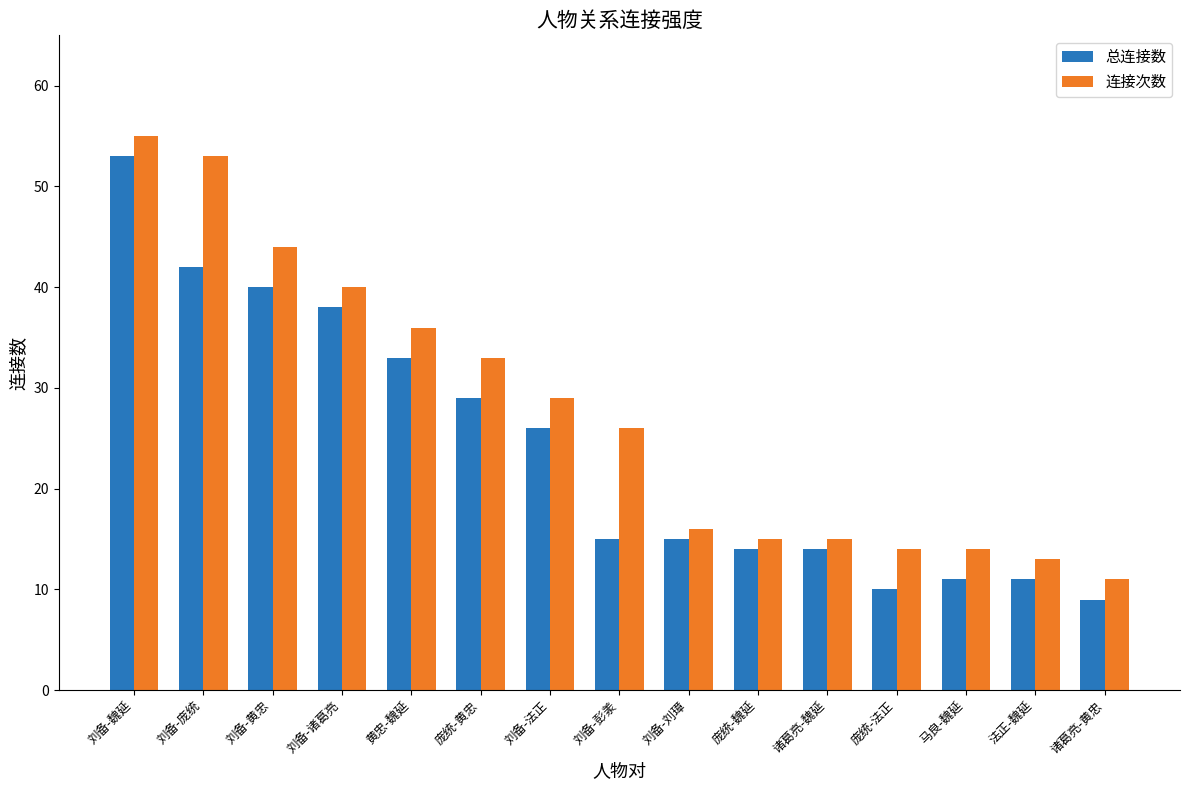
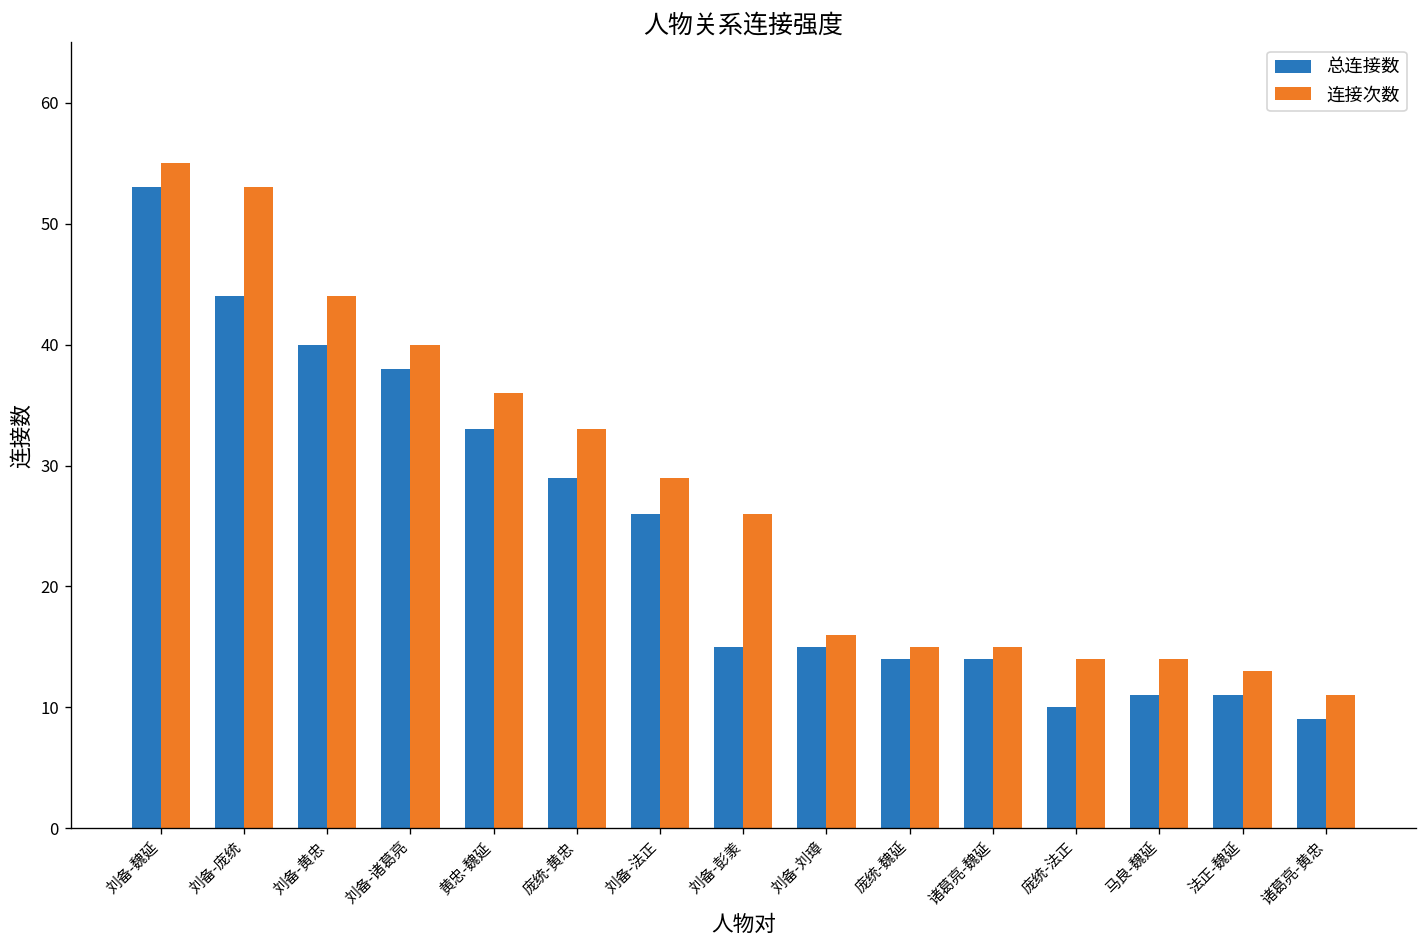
  {
    "总连接数": {
      "刘备-魏延": 53,
-     "刘备-庞统": 42,
+     "刘备-庞统": 44,
      "刘备-黄忠": 40,
      "刘备-诸葛亮": 38,
      "黄忠-魏延": 33,
      "庞统-黄忠": 29,
      "刘备-法正": 26,
      "刘备-彭羕": 15,
      "刘备-刘璋": 15,
      "庞统-魏延": 14,
      "诸葛亮-魏延": 14,
      "庞统-法正": 10,
      "马良-魏延": 11,
      "法正-魏延": 11,
      "诸葛亮-黄忠": 9
    },
    "连接次数": {
      "刘备-魏延": 55,
      "刘备-庞统": 53,
      "刘备-黄忠": 44,
      "刘备-诸葛亮": 40,
      "黄忠-魏延": 36,
      "庞统-黄忠": 33,
      "刘备-法正": 29,
      "刘备-彭羕": 26,
      "刘备-刘璋": 16,
      "庞统-魏延": 15,
      "诸葛亮-魏延": 15,
      "庞统-法正": 14,
      "马良-魏延": 14,
      "法正-魏延": 13,
      "诸葛亮-黄忠": 11
    }
  }
